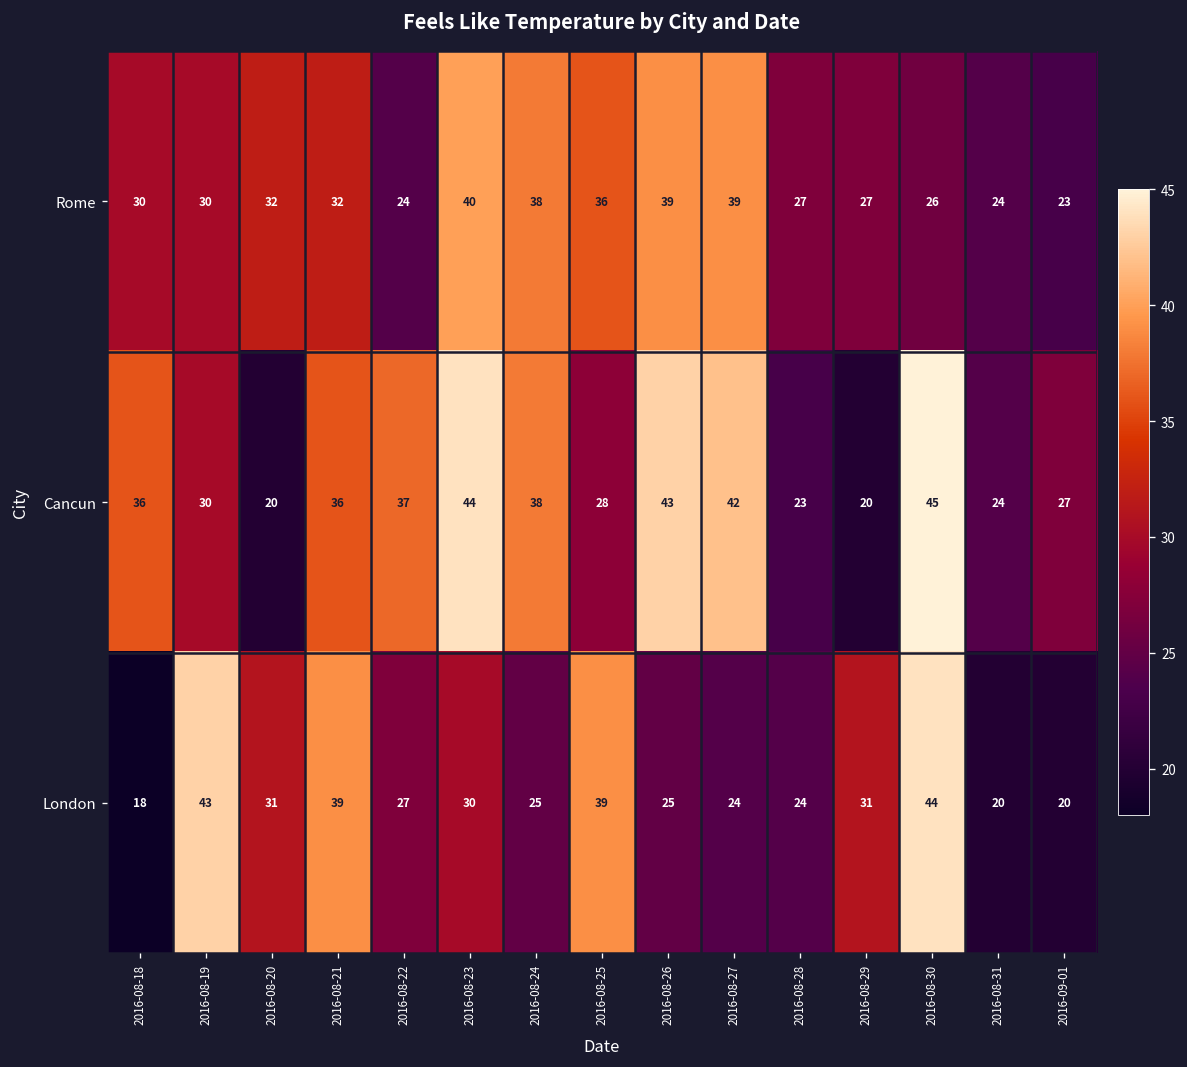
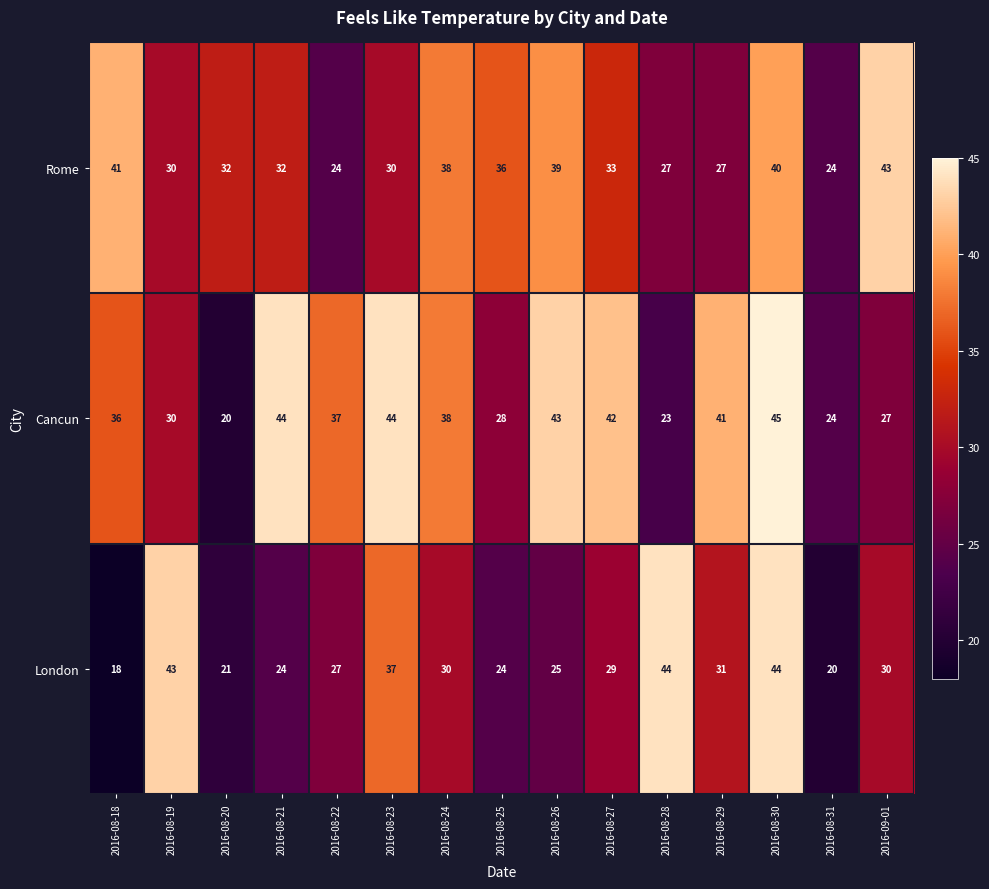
  {
    "Rome": {
-     "2016-08-18": 30,
+     "2016-08-18": 41,
      "2016-08-19": 30,
      "2016-08-20": 32,
      "2016-08-21": 32,
      "2016-08-22": 24,
-     "2016-08-23": 40,
+     "2016-08-23": 30,
      "2016-08-24": 38,
      "2016-08-25": 36,
      "2016-08-26": 39,
-     "2016-08-27": 39,
+     "2016-08-27": 33,
      "2016-08-28": 27,
      "2016-08-29": 27,
-     "2016-08-30": 26,
+     "2016-08-30": 40,
      "2016-08-31": 24,
-     "2016-09-01": 23
+     "2016-09-01": 43
    },
    "Cancun": {
      "2016-08-18": 36,
      "2016-08-19": 30,
      "2016-08-20": 20,
-     "2016-08-21": 36,
+     "2016-08-21": 44,
      "2016-08-22": 37,
      "2016-08-23": 44,
      "2016-08-24": 38,
      "2016-08-25": 28,
      "2016-08-26": 43,
      "2016-08-27": 42,
      "2016-08-28": 23,
-     "2016-08-29": 20,
+     "2016-08-29": 41,
      "2016-08-30": 45,
      "2016-08-31": 24,
      "2016-09-01": 27
    },
    "London": {
      "2016-08-18": 18,
      "2016-08-19": 43,
-     "2016-08-20": 31,
-     "2016-08-21": 39,
+     "2016-08-20": 21,
+     "2016-08-21": 24,
      "2016-08-22": 27,
-     "2016-08-23": 30,
-     "2016-08-24": 25,
-     "2016-08-25": 39,
+     "2016-08-23": 37,
+     "2016-08-24": 30,
+     "2016-08-25": 24,
      "2016-08-26": 25,
-     "2016-08-27": 24,
-     "2016-08-28": 24,
+     "2016-08-27": 29,
+     "2016-08-28": 44,
      "2016-08-29": 31,
      "2016-08-30": 44,
      "2016-08-31": 20,
-     "2016-09-01": 20
+     "2016-09-01": 30
    }
  }
